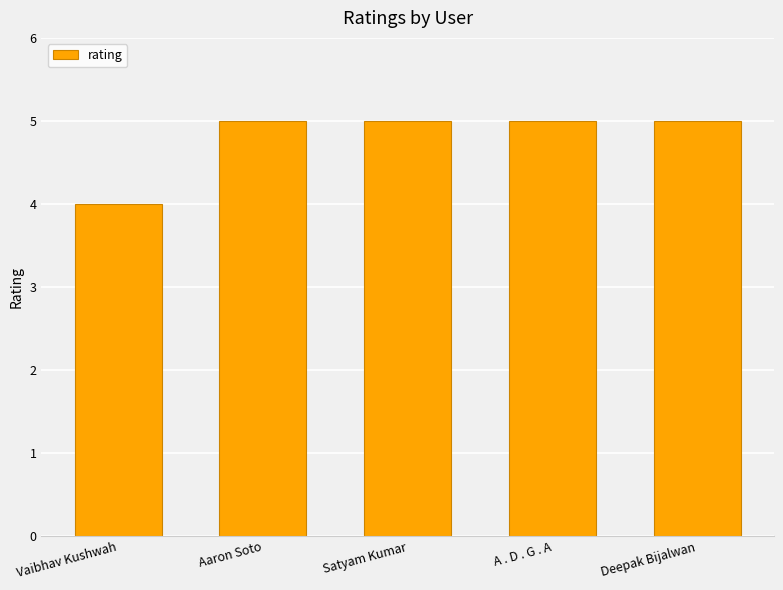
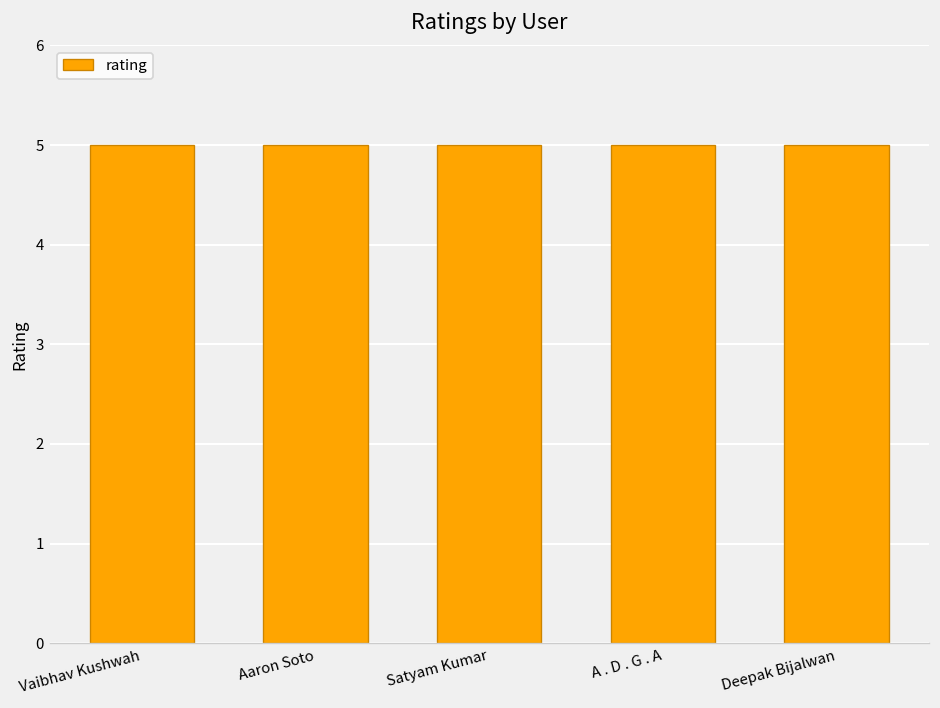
  {
-   "Vaibhav Kushwah": 4,
+   "Vaibhav Kushwah": 5,
    "Aaron Soto": 5,
    "Satyam Kumar": 5,
    "A . D . G . A": 5,
    "Deepak Bijalwan": 5
  }
